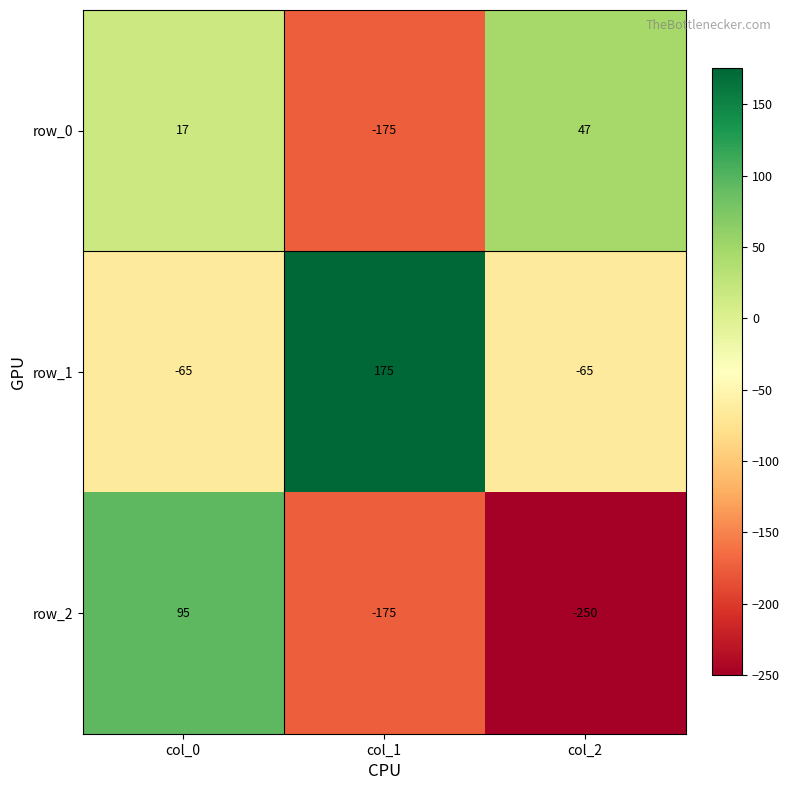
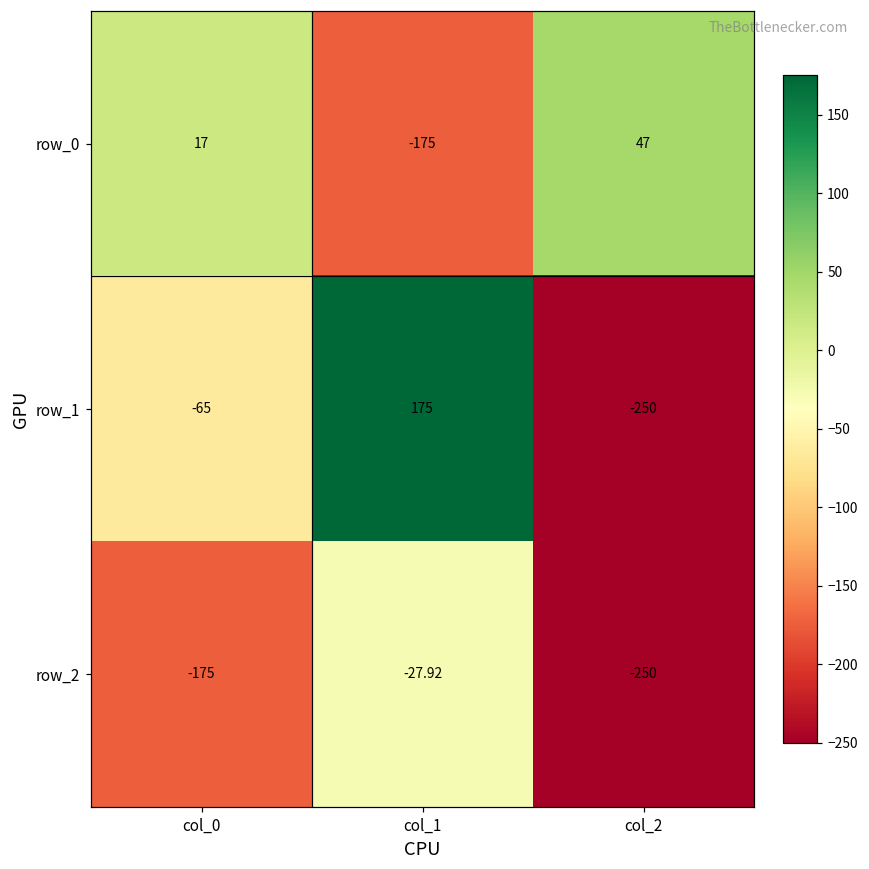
  {
    "row_0": {
      "col_0": 17,
      "col_1": -175,
      "col_2": 47
    },
    "row_1": {
      "col_0": -65,
      "col_1": 175,
-     "col_2": -65
+     "col_2": -250
    },
    "row_2": {
-     "col_0": 95,
-     "col_1": -175,
+     "col_0": -175,
+     "col_1": -27.92,
      "col_2": -250
    }
  }
